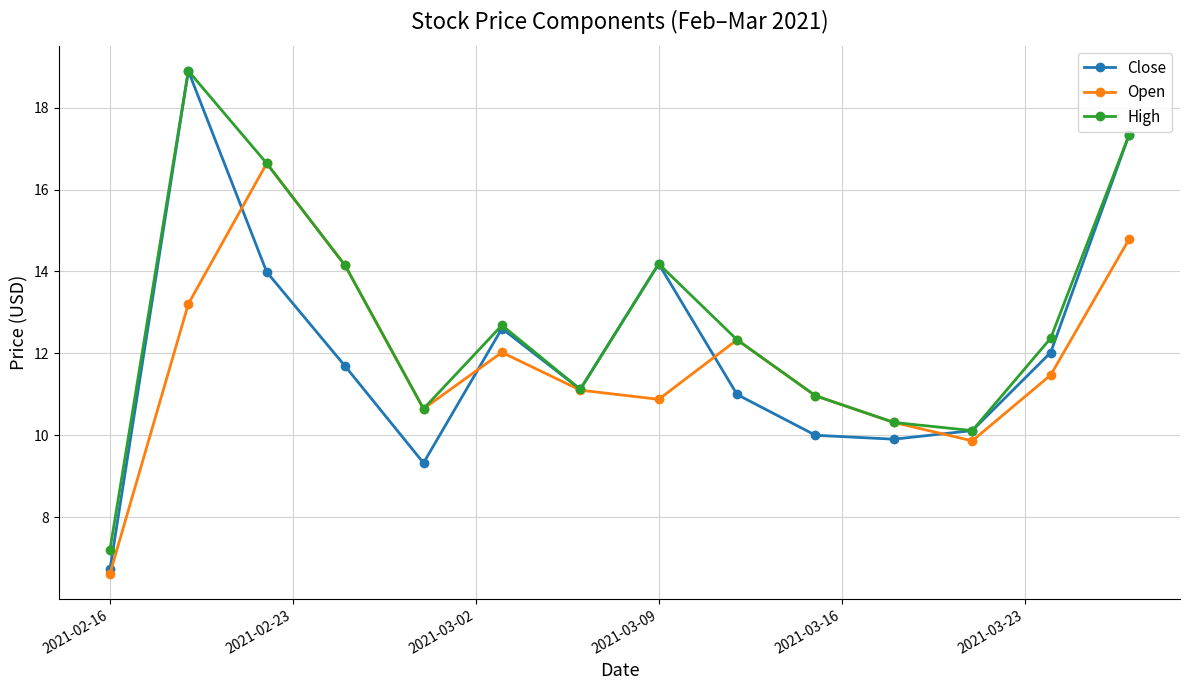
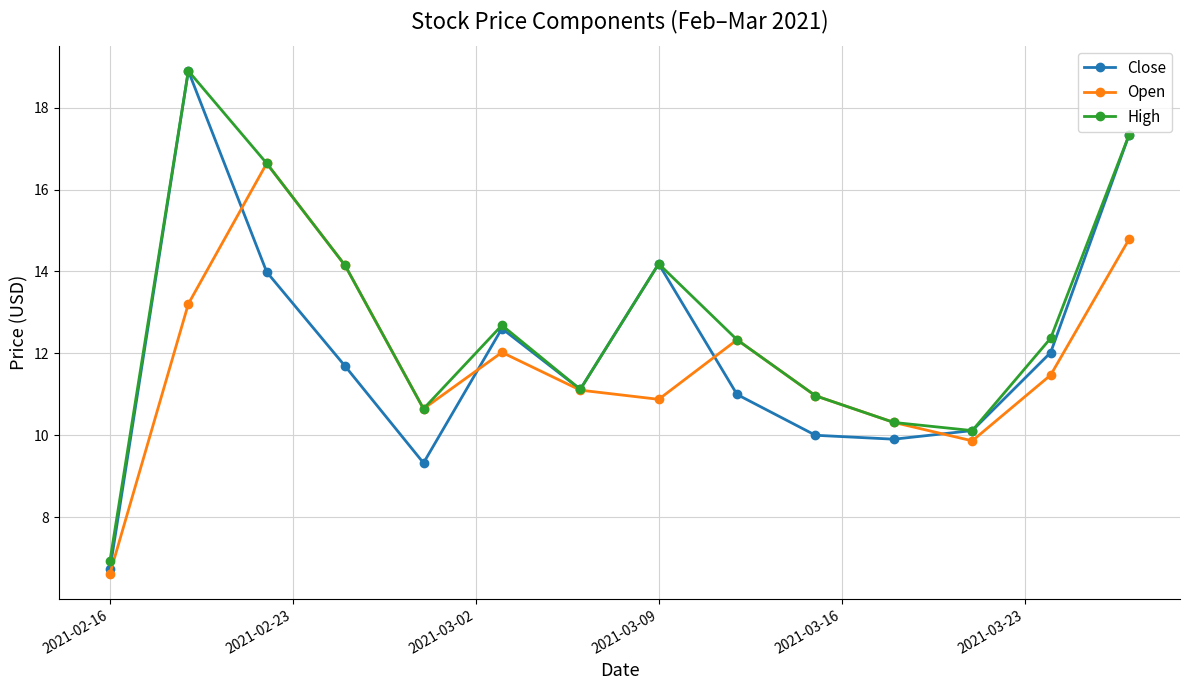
  {
    "Close": {
      "2021-02-16": 6.7
    },
    "Open": {
      "2021-02-16": 6.6,
      "2021-03-09": 10.9
    },
    "High": {
-     "2021-02-16": 7.2
+     "2021-02-16": 6.9
    }
  }
